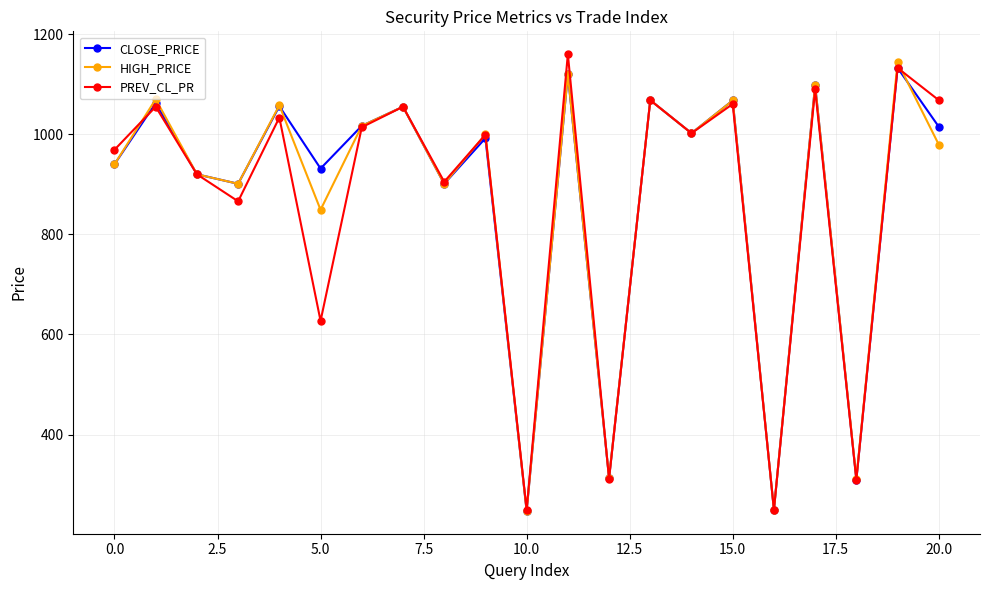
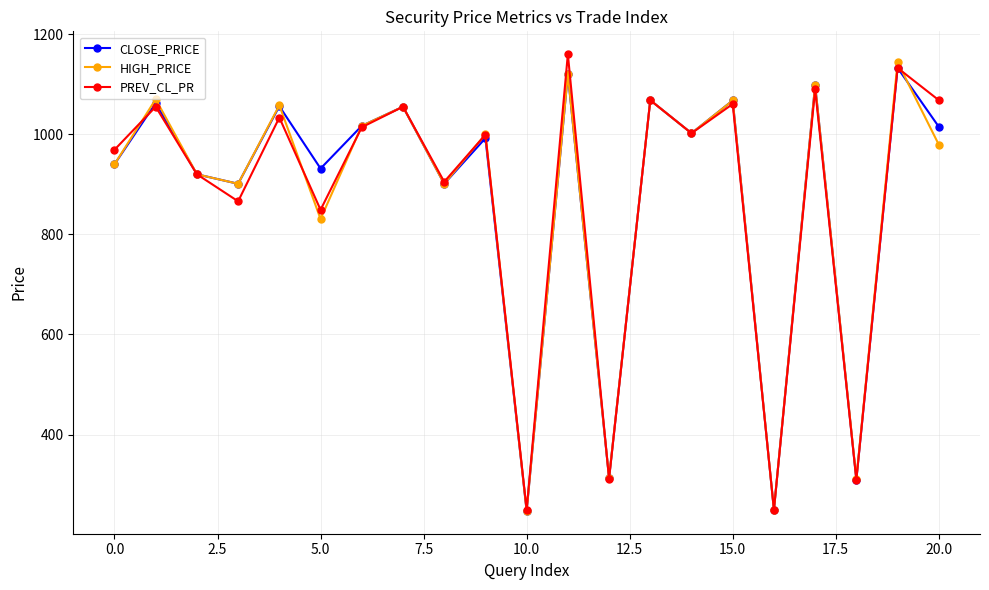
  {
    "CLOSE_PRICE": {
      "5.0": 930,
      "20.0": 1020
    },
    "HIGH_PRICE": {
-     "5.0": 850,
+     "5.0": 830,
      "20.0": 980
    },
    "PREV_CL_PR": {
      "0.0": 970,
-     "5.0": 630,
+     "5.0": 850,
      "15.0": 1060,
      "20.0": 1070
    }
  }
